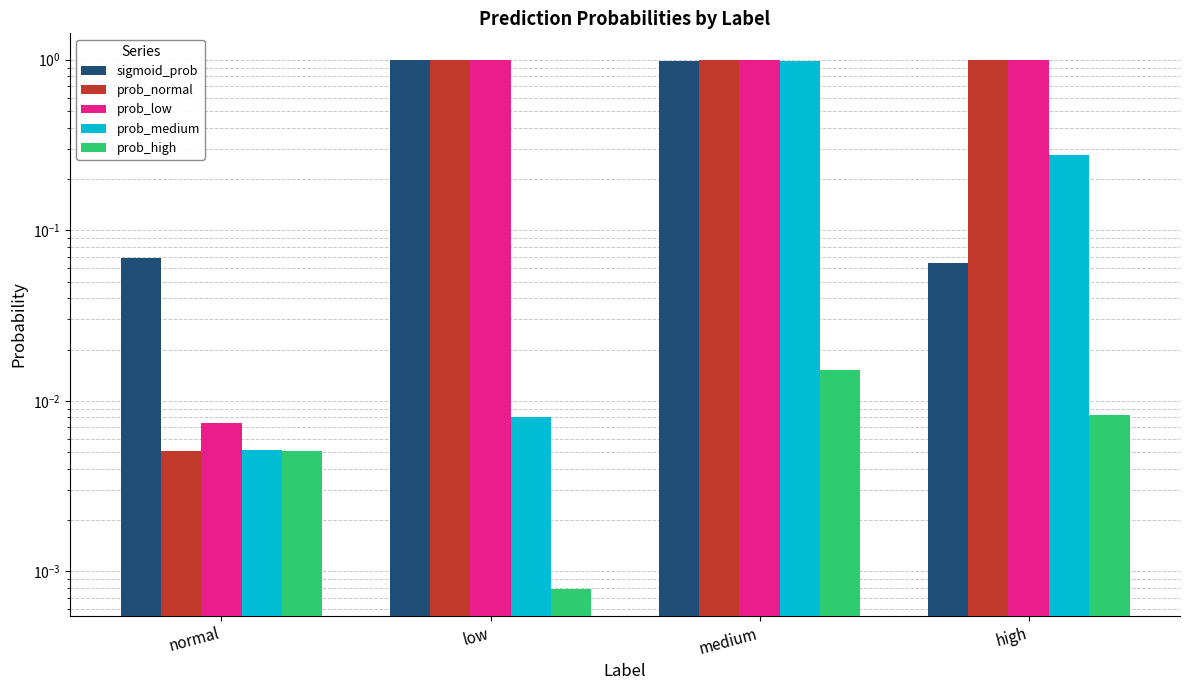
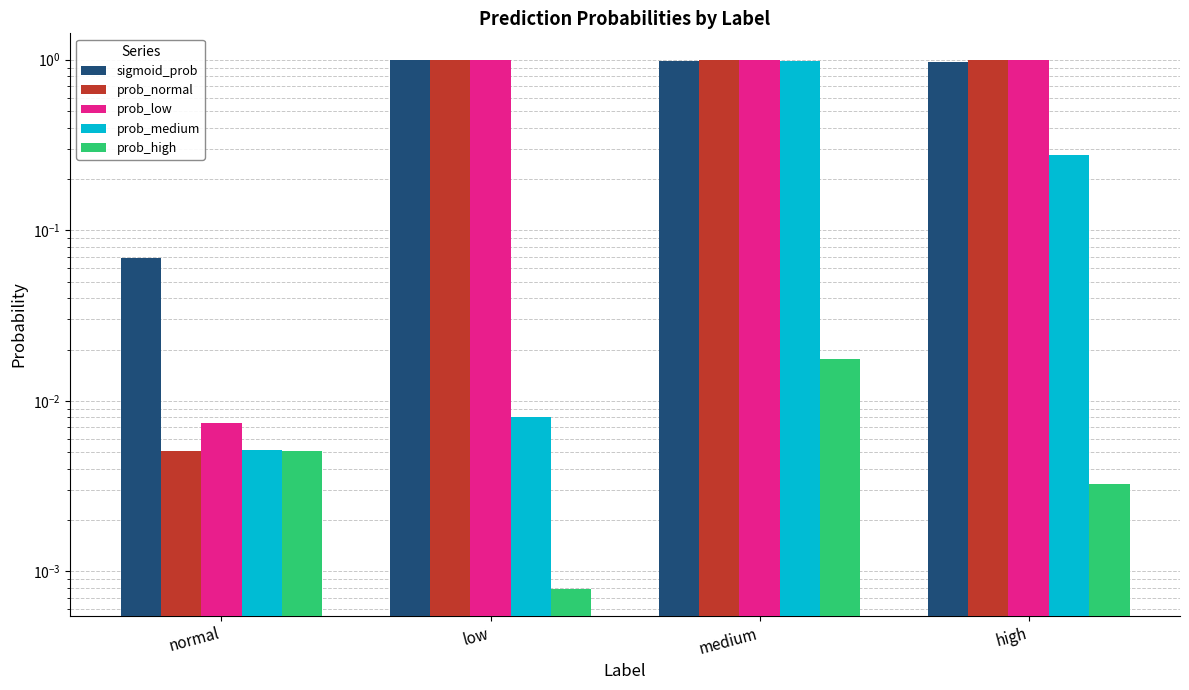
  {
    "sigmoid_prob": {
      "normal": 0.069,
      "low": 1.0,
      "medium": 1.0,
-     "high": 0.064
+     "high": 1.0
    },
    "prob_normal": {
      "normal": 0.0051,
      "low": 1.0,
      "medium": 1.0,
      "high": 1.0
    },
    "prob_low": {
      "normal": 0.007,
      "low": 1.0,
      "medium": 1.0,
      "high": 1.0
    },
    "prob_medium": {
      "normal": 0.0051,
      "low": 0.008,
      "medium": 1.0,
      "high": 0.28
    },
    "prob_high": {
      "normal": 0.0051,
      "low": 0.0008,
-     "medium": 0.015,
-     "high": 0.008
+     "medium": 0.018,
+     "high": 0.0033
    }
  }
